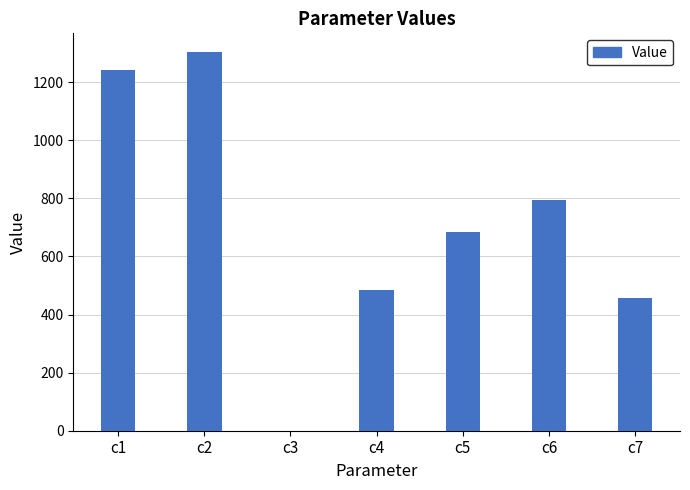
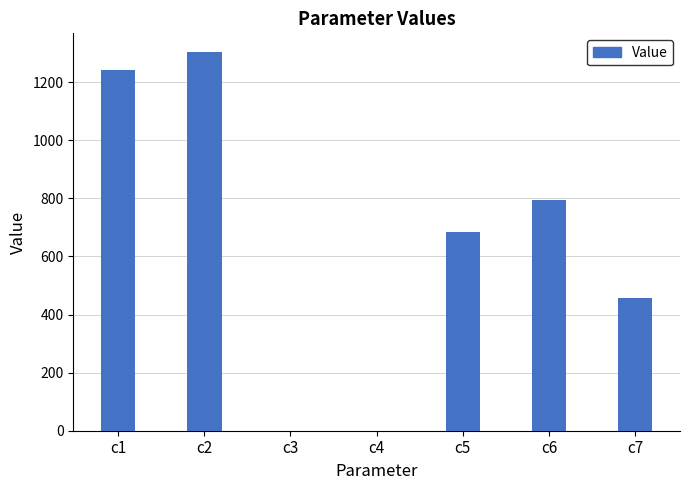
  {
    "c1": 1240,
    "c2": 1300,
-   "c4": 490,
+   "c4": 0,
    "c5": 680,
    "c6": 800,
    "c7": 460
  }
